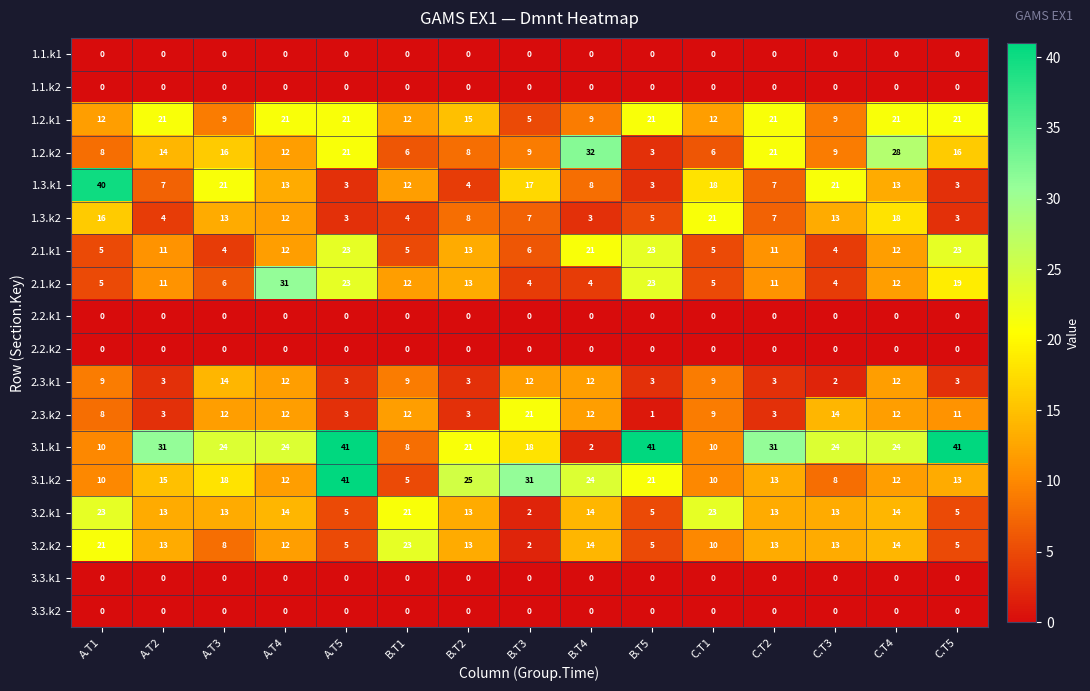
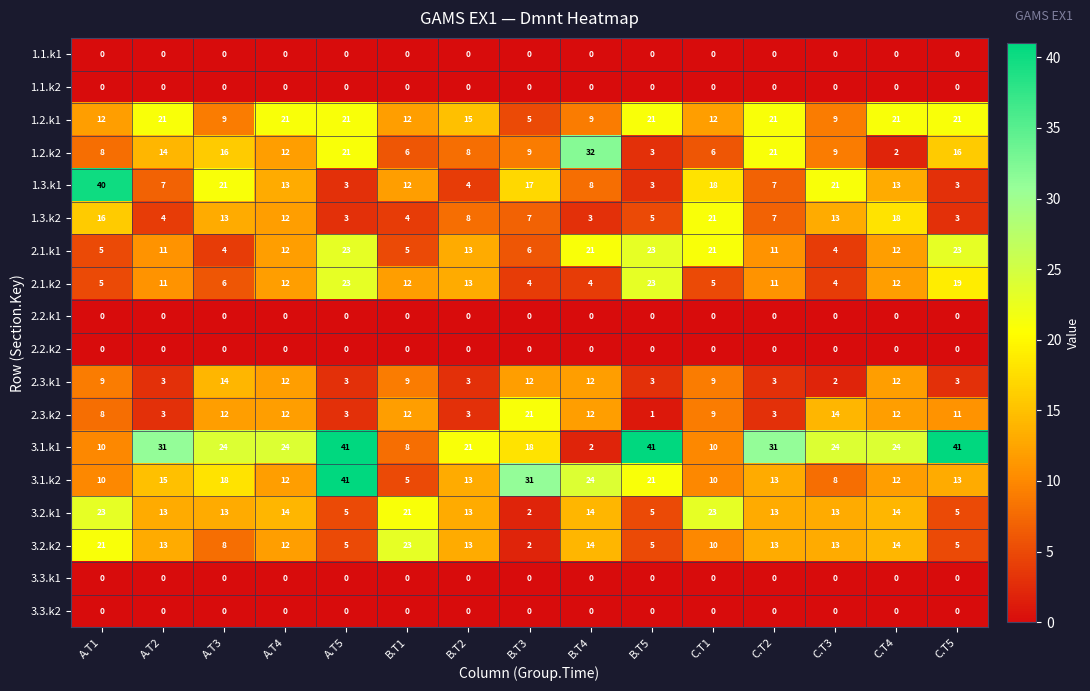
  {
    "1.2.k2": {
      "A.T1": 8,
      "A.T2": 14,
      "A.T3": 16,
      "A.T4": 12,
      "A.T5": 21,
      "B.T1": 6,
      "B.T2": 8,
      "B.T3": 9,
      "B.T4": 32,
      "B.T5": 3,
      "C.T1": 6,
      "C.T2": 21,
      "C.T3": 9,
-     "C.T4": 28,
+     "C.T4": 2,
      "C.T5": 16
    },
    "2.1.k1": {
      "A.T1": 5,
      "A.T2": 11,
      "A.T3": 4,
      "A.T4": 12,
      "A.T5": 23,
      "B.T1": 5,
      "B.T2": 13,
      "B.T3": 6,
      "B.T4": 21,
      "B.T5": 23,
-     "C.T1": 5,
+     "C.T1": 21,
      "C.T2": 11,
      "C.T3": 4,
      "C.T4": 12,
      "C.T5": 23
    },
    "2.1.k2": {
      "A.T1": 5,
      "A.T2": 11,
      "A.T3": 6,
-     "A.T4": 31,
+     "A.T4": 12,
      "A.T5": 23,
      "B.T1": 12,
      "B.T2": 13,
      "B.T3": 4,
      "B.T4": 4,
      "B.T5": 23,
      "C.T1": 5,
      "C.T2": 11,
      "C.T3": 4,
      "C.T4": 12,
      "C.T5": 19
    },
    "3.1.k2": {
      "A.T1": 10,
      "A.T2": 15,
      "A.T3": 18,
      "A.T4": 12,
      "A.T5": 41,
      "B.T1": 5,
-     "B.T2": 25,
+     "B.T2": 13,
      "B.T3": 31,
      "B.T4": 24,
      "B.T5": 21,
      "C.T1": 10,
      "C.T2": 13,
      "C.T3": 8,
      "C.T4": 12,
      "C.T5": 13
    }
  }
